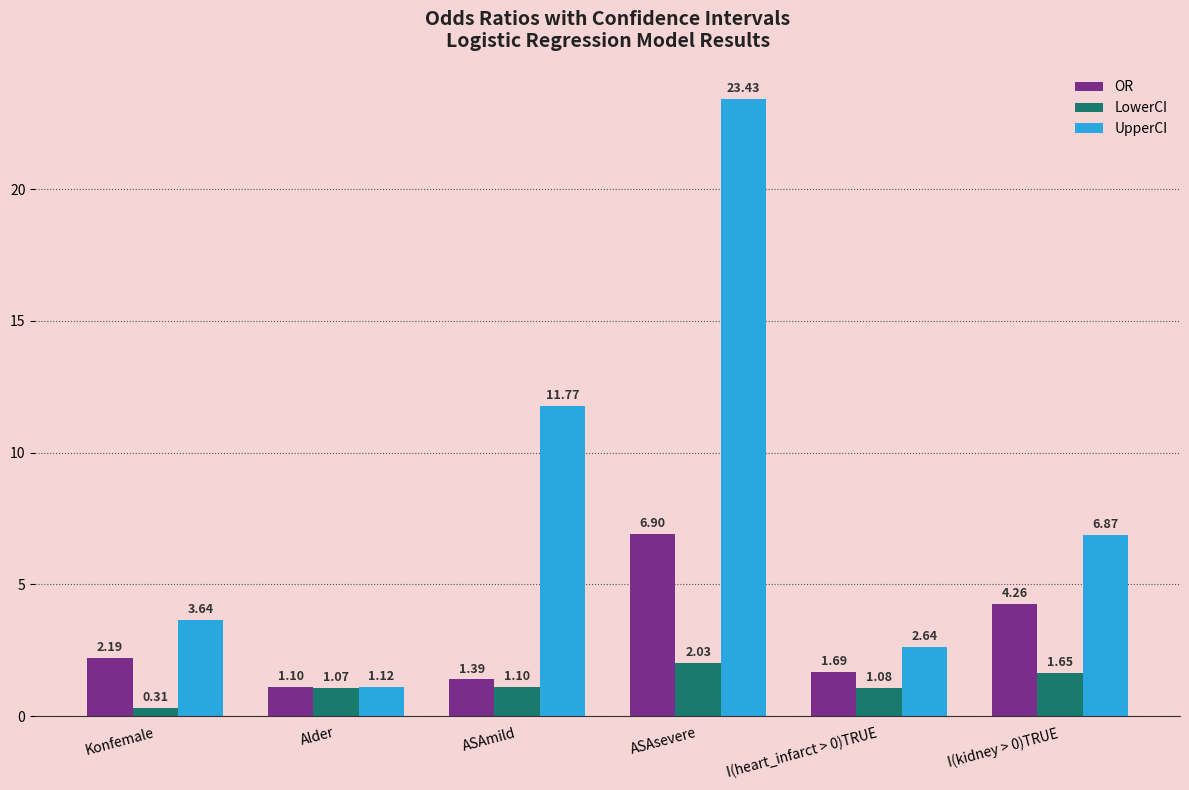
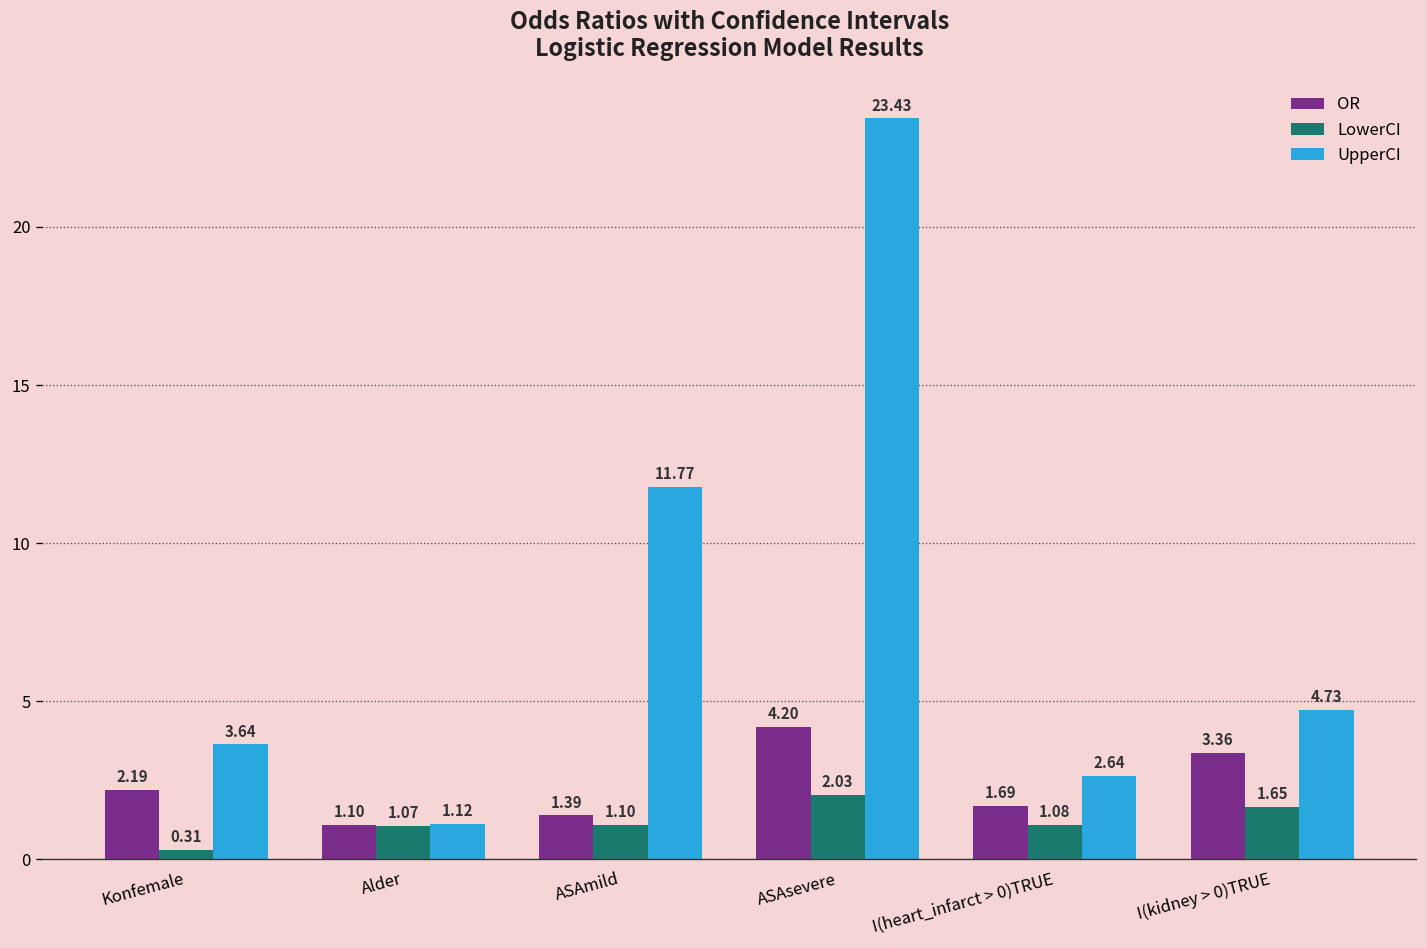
  {
    "OR": {
      "Konfemale": 2.19,
      "Alder": 1.10,
      "ASAmild": 1.39,
-     "ASAsevere": 6.90,
+     "ASAsevere": 4.20,
      "I(heart_infarct > 0)TRUE": 1.69,
-     "I(kidney > 0)TRUE": 4.26
+     "I(kidney > 0)TRUE": 3.36
    },
    "LowerCI": {
      "Konfemale": 0.31,
      "Alder": 1.07,
      "ASAmild": 1.10,
      "ASAsevere": 2.03,
      "I(heart_infarct > 0)TRUE": 1.08,
      "I(kidney > 0)TRUE": 1.65
    },
    "UpperCI": {
      "Konfemale": 3.64,
      "Alder": 1.12,
      "ASAmild": 11.77,
      "ASAsevere": 23.43,
      "I(heart_infarct > 0)TRUE": 2.64,
-     "I(kidney > 0)TRUE": 6.87
+     "I(kidney > 0)TRUE": 4.73
    }
  }
